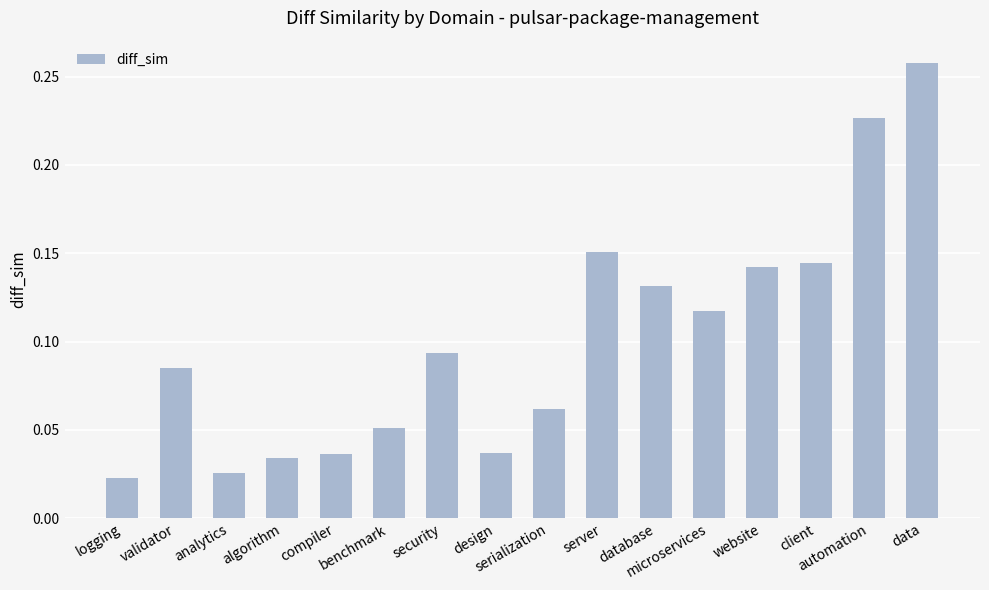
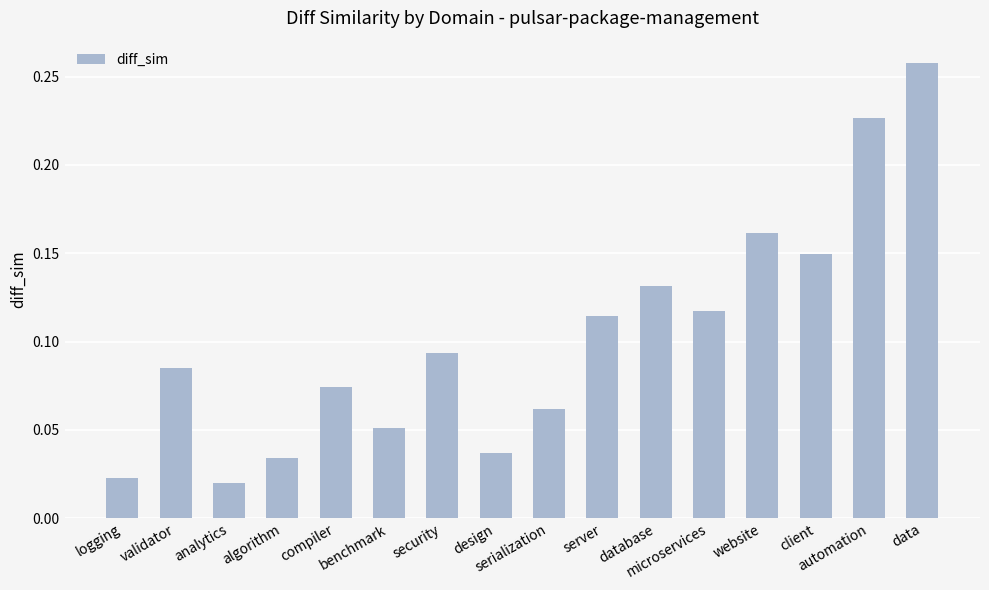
  {
    "logging": 0.023,
    "validator": 0.085,
-   "analytics": 0.026,
+   "analytics": 0.020,
    "algorithm": 0.034,
-   "compiler": 0.036,
+   "compiler": 0.074,
    "benchmark": 0.051,
    "security": 0.093,
    "design": 0.037,
    "serialization": 0.062,
-   "server": 0.151,
+   "server": 0.114,
    "database": 0.131,
    "microservices": 0.117,
-   "website": 0.142,
-   "client": 0.144,
+   "website": 0.161,
+   "client": 0.150,
    "automation": 0.227,
    "data": 0.257
  }
